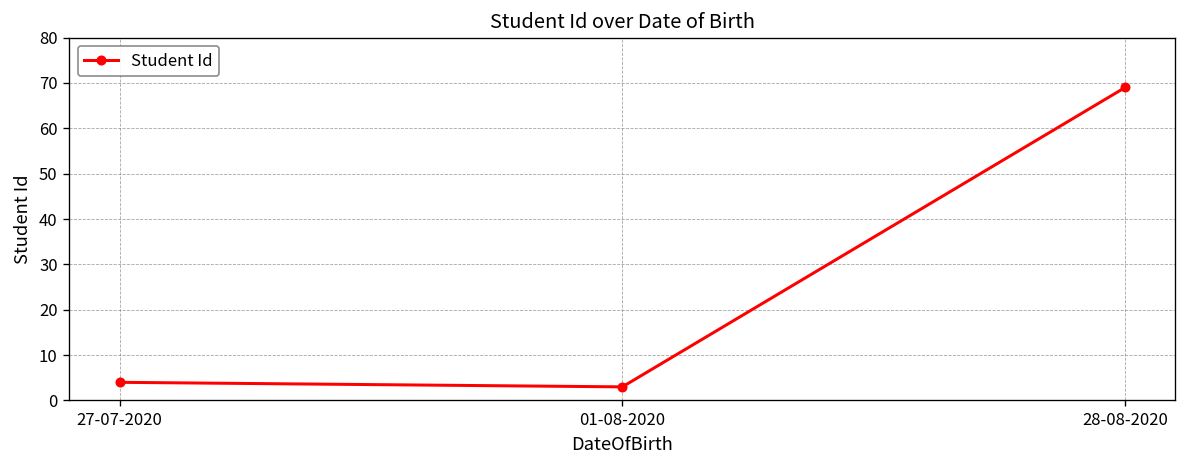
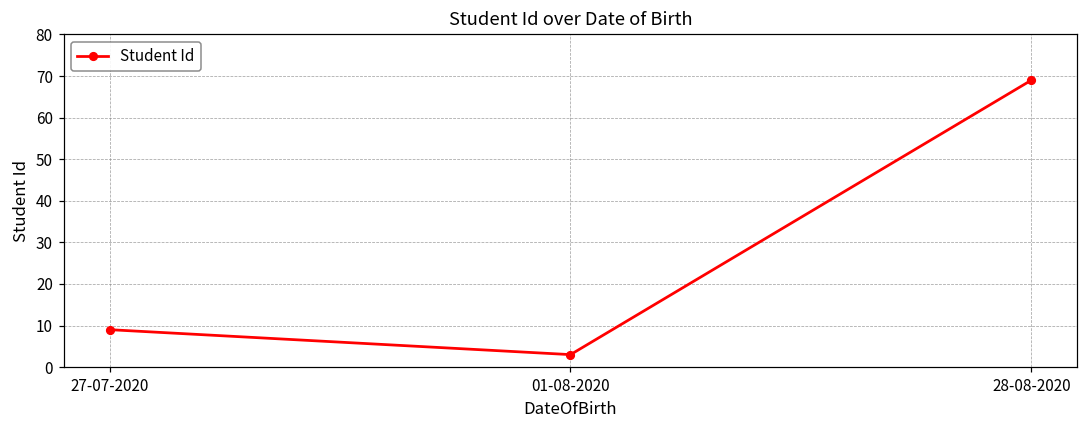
  {
-   "27-07-2020": 4,
+   "27-07-2020": 9,
    "01-08-2020": 3,
    "28-08-2020": 69
  }
